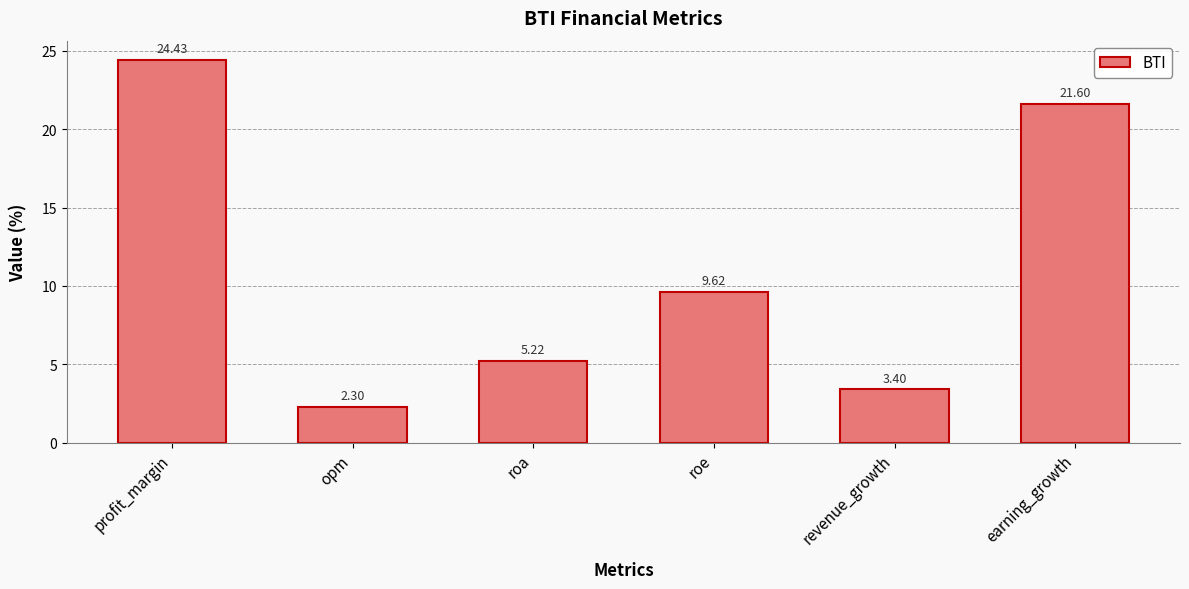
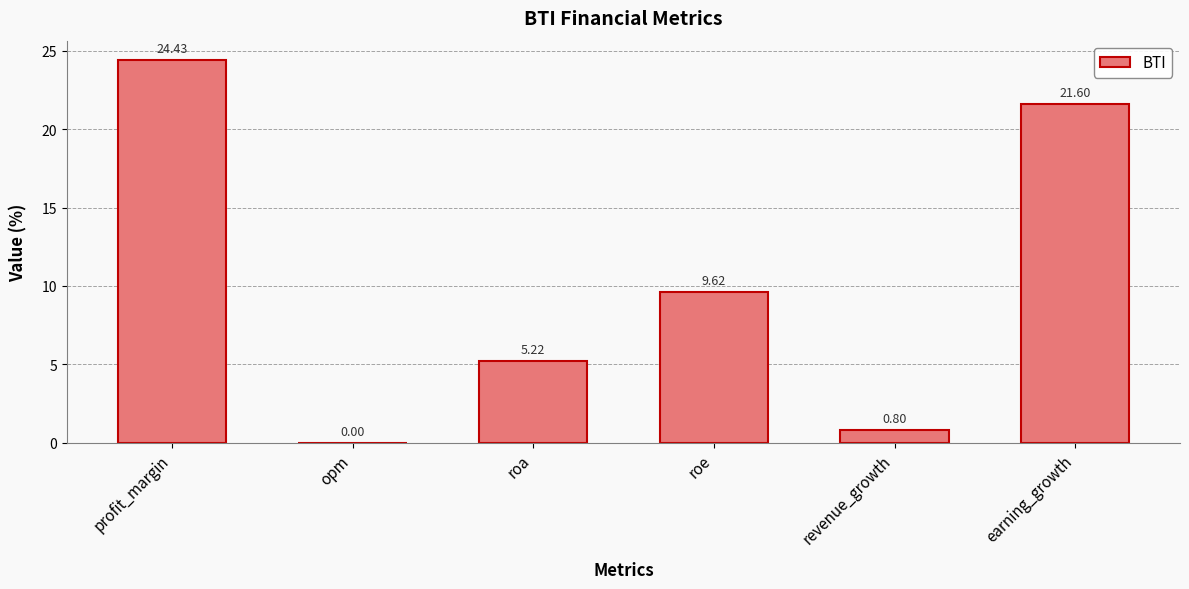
  {
    "profit_margin": 24.43,
-   "opm": 2.30,
+   "opm": 0.00,
    "roa": 5.22,
    "roe": 9.62,
-   "revenue_growth": 3.40,
+   "revenue_growth": 0.80,
    "earning_growth": 21.60
  }
